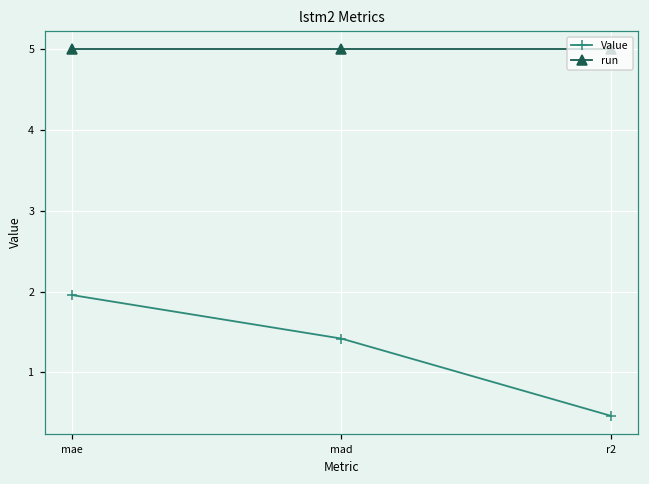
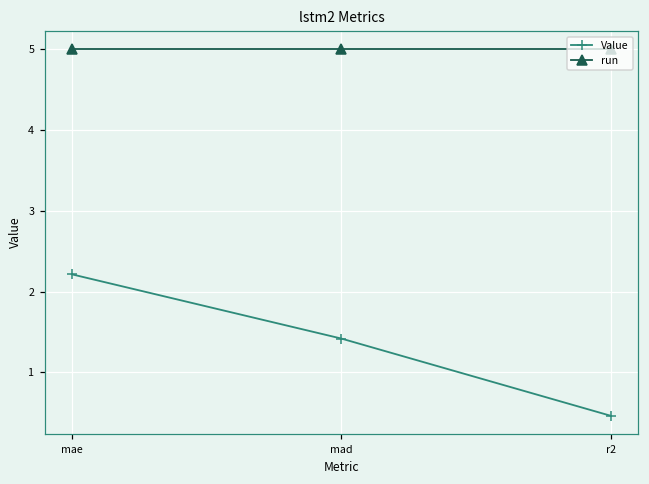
  {
    "Value": {
-     "mae": 2.0,
+     "mae": 2.2,
      "mad": 1.4,
      "r2": 0.5
    },
    "run": {
      "mae": 5.0,
      "mad": 5.0
    }
  }
